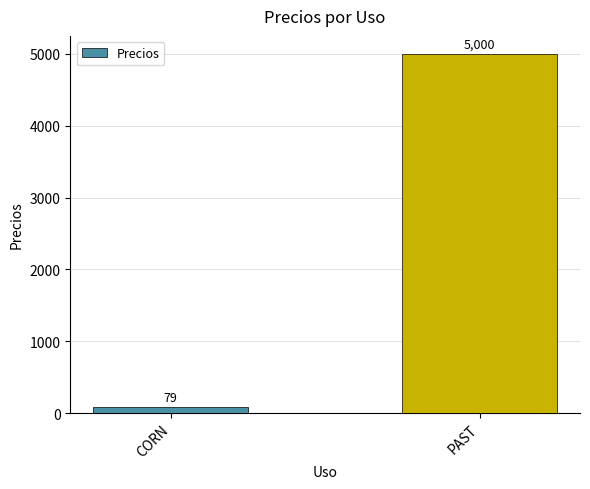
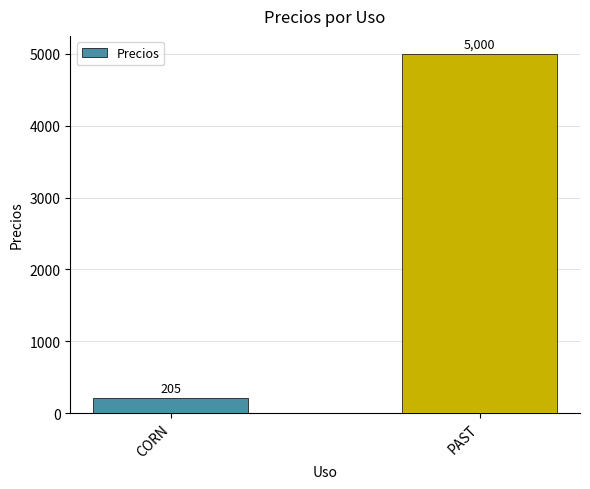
  {
-   "CORN": "79",
+   "CORN": "205",
    "PAST": "5,000"
  }
